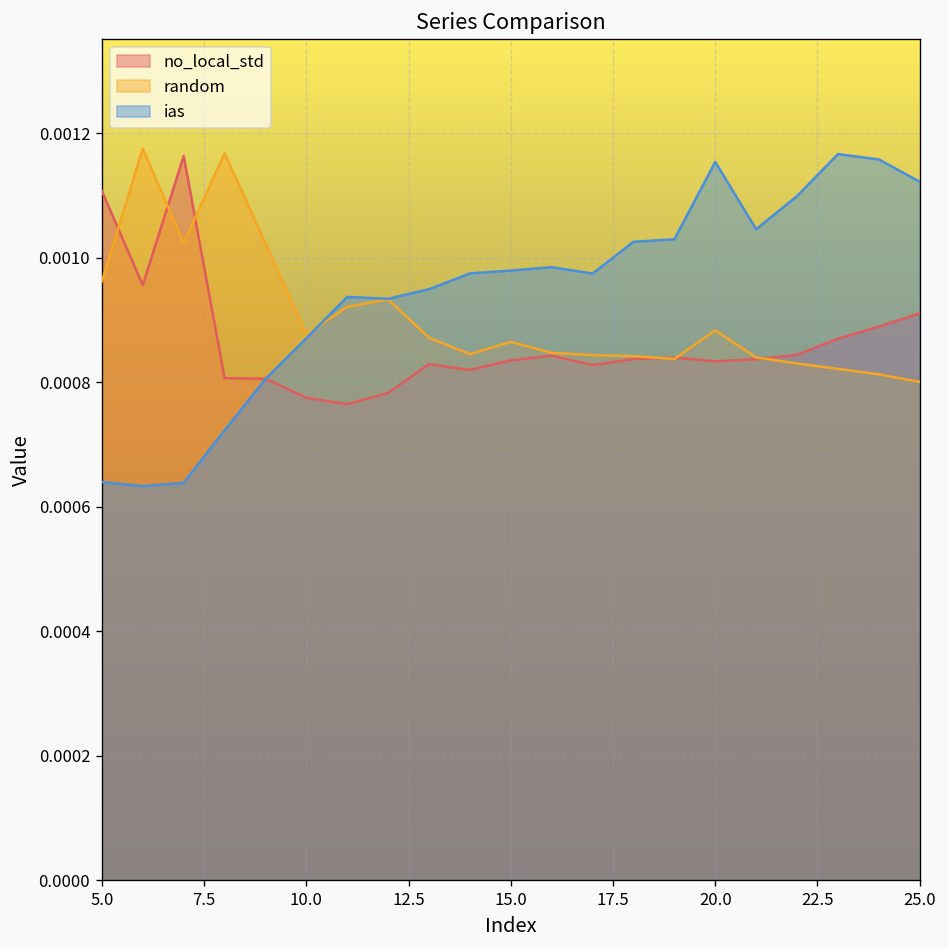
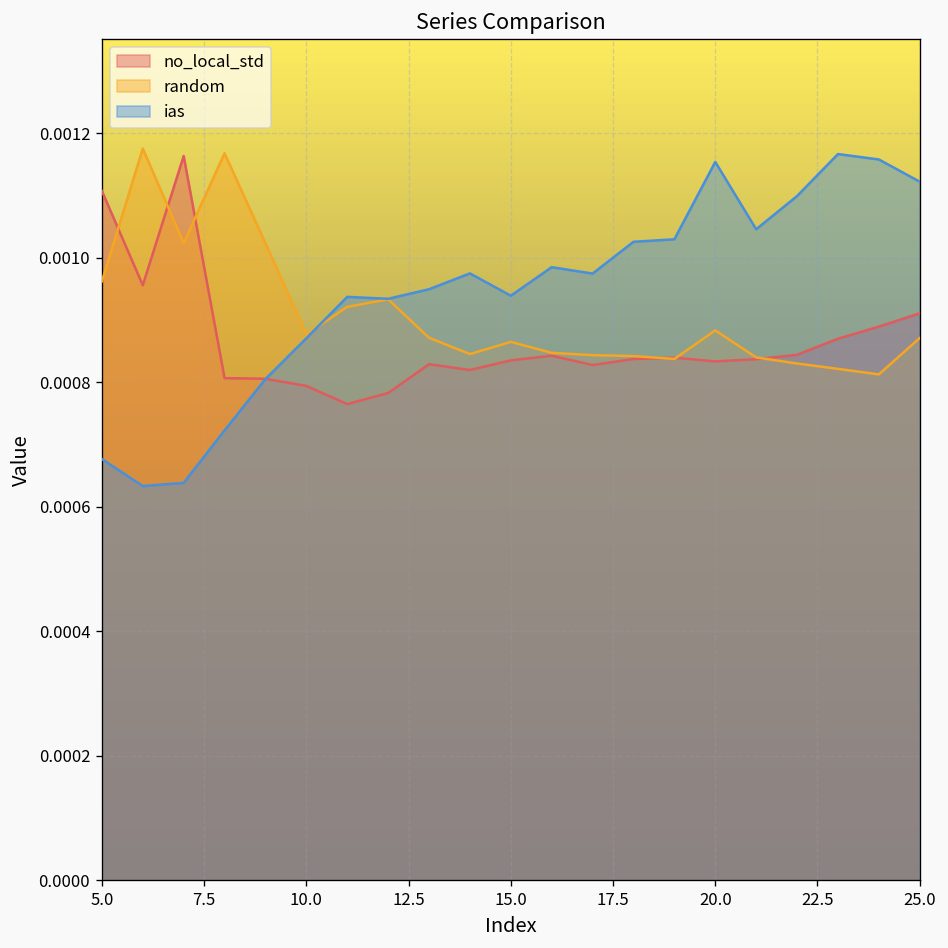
  {
    "no_local_std": {
      "5.0": 0.00111,
-     "10.0": 0.00077,
+     "10.0": 0.00079,
      "15.0": 0.00083,
      "20.0": 0.00083,
      "25.0": 0.00091
    },
    "random": {
      "5.0": 0.00096,
      "10.0": 0.00088,
      "15.0": 0.00086,
      "20.0": 0.00088,
-     "25.0": 0.00080
+     "25.0": 0.00087
    },
    "ias": {
-     "5.0": 0.00064,
+     "5.0": 0.00068,
      "10.0": 0.00087,
-     "15.0": 0.00098,
+     "15.0": 0.00094,
      "20.0": 0.00115,
      "25.0": 0.00112
    }
  }
